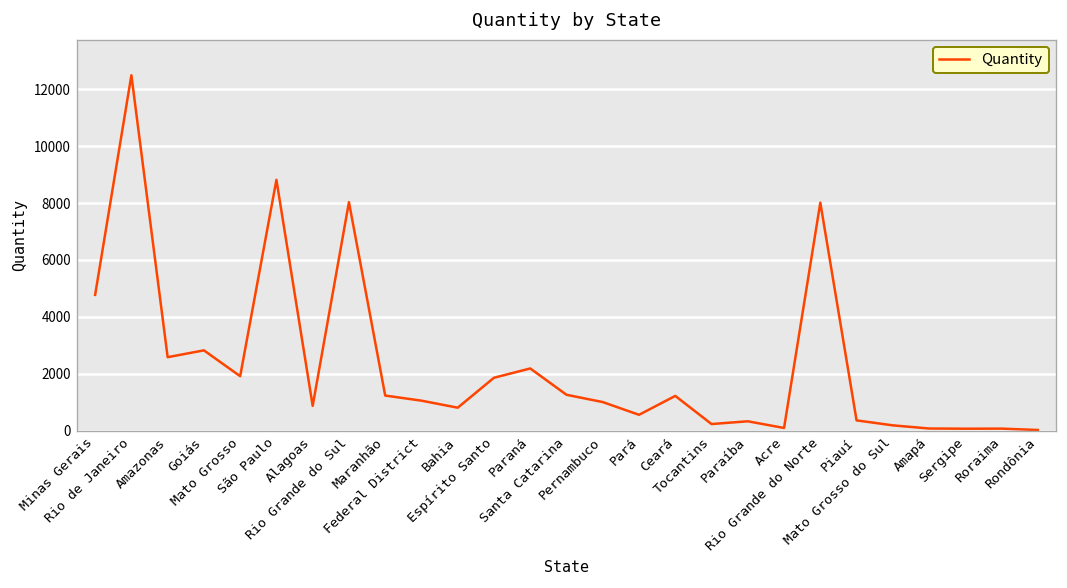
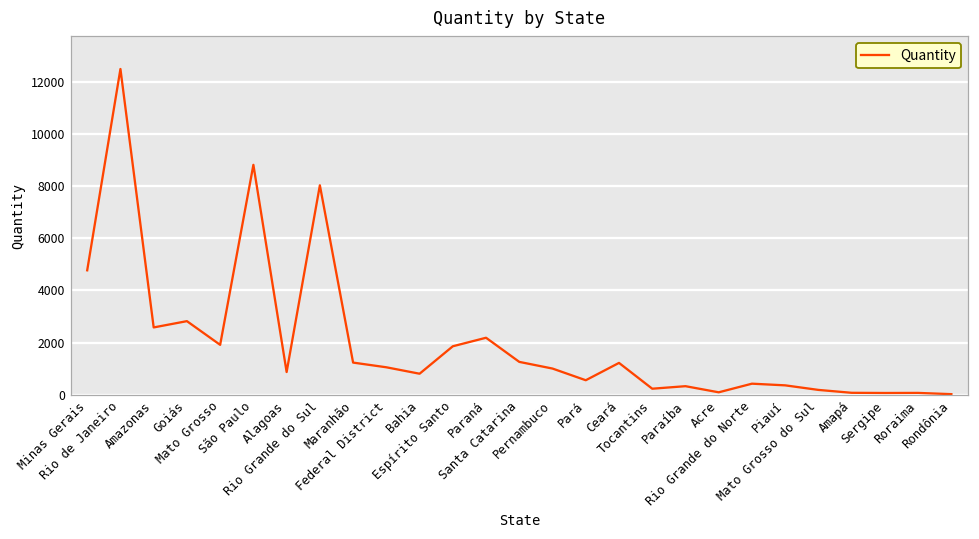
  {
    "Minas Gerais": 4800,
    "Rio de Janeiro": 12500,
    "Amazonas": 2600,
    "Goiás": 2800,
    "Mato Grosso": 1900,
    "São Paulo": 8800,
    "Alagoas": 900,
    "Rio Grande do Sul": 8000,
    "Maranhão": 1200,
    "Federal District": 1100,
    "Bahia": 800,
    "Espírito Santo": 1900,
    "Paraná": 2200,
    "Santa Catarina": 1300,
    "Pernambuco": 1000,
    "Pará": 600,
    "Ceará": 1200,
    "Tocantins": 200,
    "Paraíba": 300,
    "Acre": 100,
-   "Rio Grande do Norte": 8000,
+   "Rio Grande do Norte": 400,
    "Piauí": 400,
    "Mato Grosso do Sul": 200,
    "Amapá": 100,
    "Sergipe": 100,
    "Roraima": 100,
    "Rondônia": 0
  }
